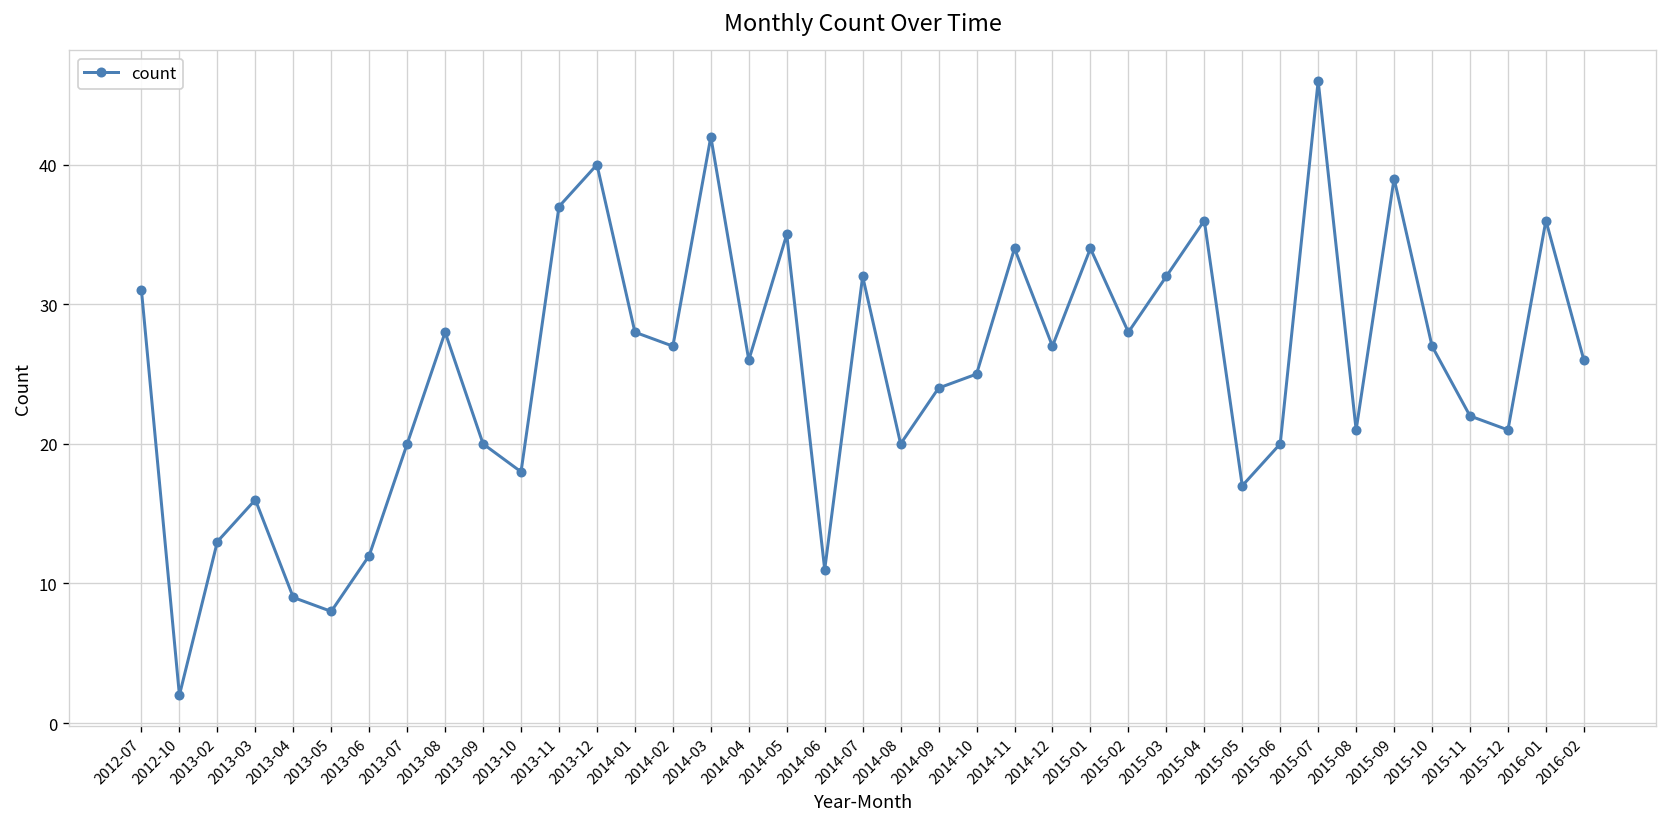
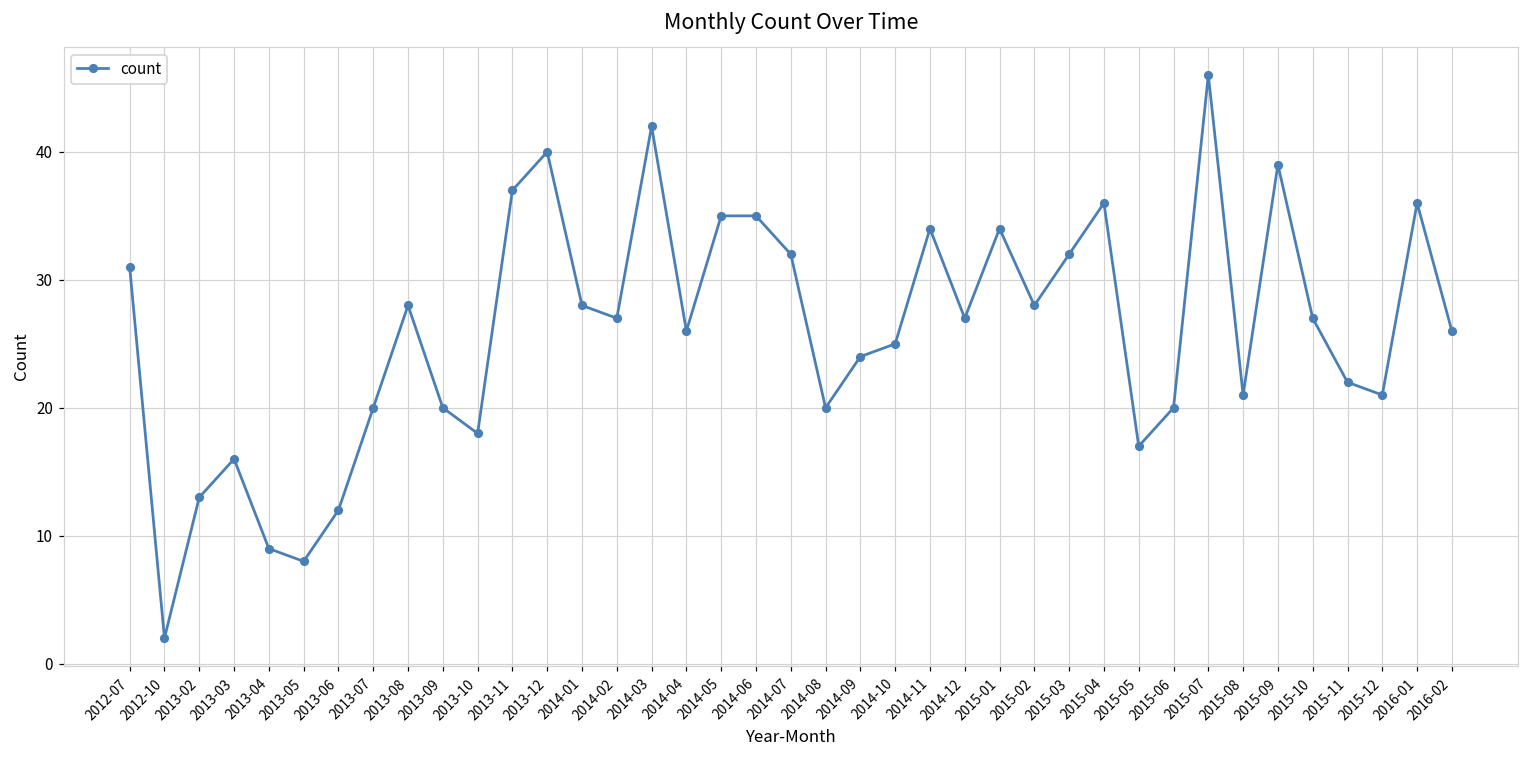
  {
    "2012-07": 31,
    "2012-10": 2,
    "2013-02": 13,
    "2013-03": 16,
    "2013-04": 9,
    "2013-05": 8,
    "2013-06": 12,
    "2013-07": 20,
    "2013-08": 28,
    "2013-09": 20,
    "2013-10": 18,
    "2013-11": 37,
    "2013-12": 40,
    "2014-01": 28,
    "2014-02": 27,
    "2014-03": 42,
    "2014-04": 26,
    "2014-05": 35,
-   "2014-06": 11,
+   "2014-06": 35,
    "2014-07": 32,
    "2014-08": 20,
    "2014-09": 24,
    "2014-10": 25,
    "2014-11": 34,
    "2014-12": 27,
    "2015-01": 34,
    "2015-02": 28,
    "2015-03": 32,
    "2015-04": 36,
    "2015-05": 17,
    "2015-06": 20,
    "2015-07": 46,
    "2015-08": 21,
    "2015-09": 39,
    "2015-10": 27,
    "2015-11": 22,
    "2015-12": 21,
    "2016-01": 36,
    "2016-02": 26
  }
